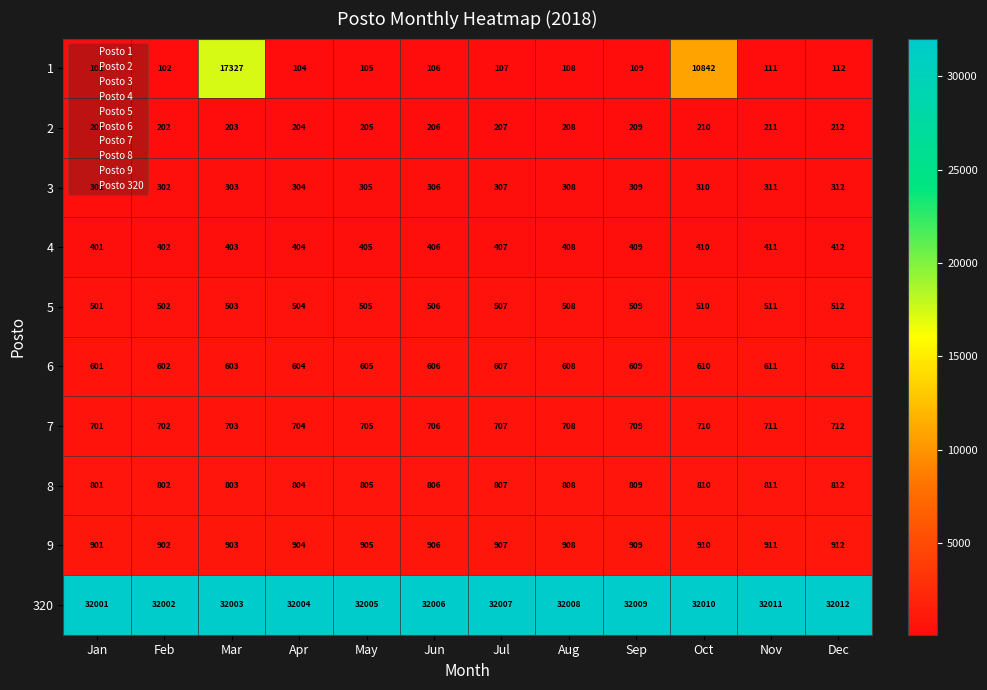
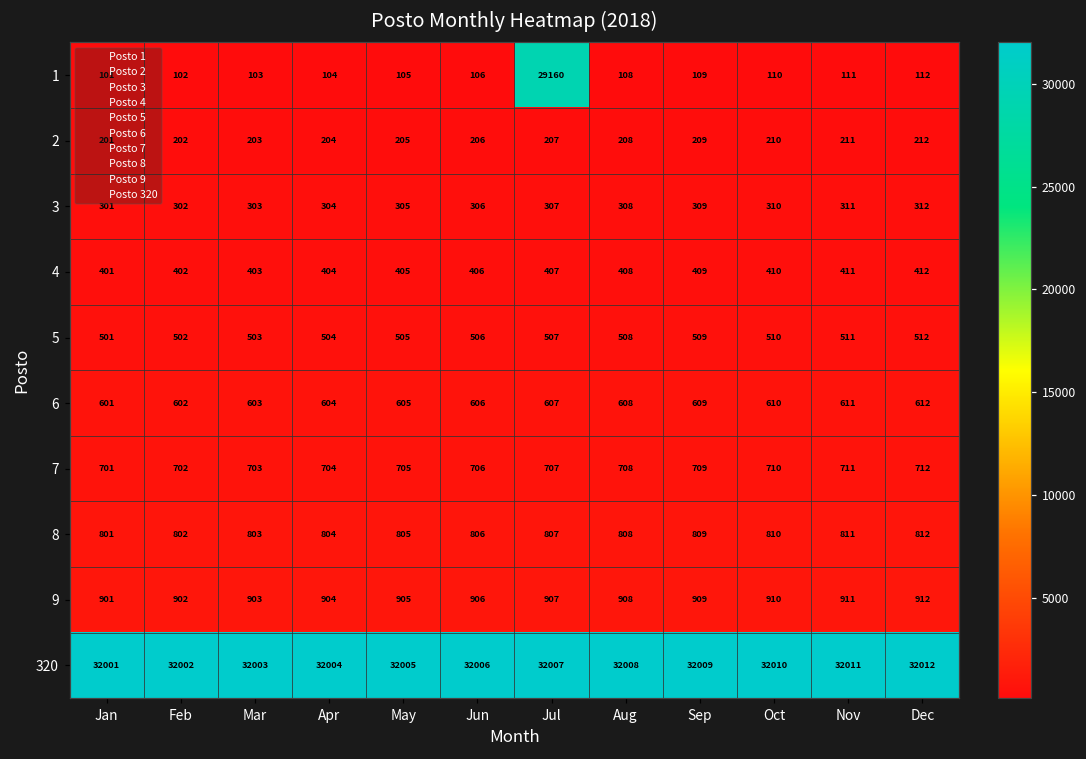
  {
    "1": {
      "Feb": 102,
-     "Mar": 17327,
+     "Mar": 103,
      "Apr": 104,
      "May": 105,
      "Jun": 106,
-     "Jul": 107,
+     "Jul": 29160,
      "Aug": 108,
      "Sep": 109,
-     "Oct": 10842,
+     "Oct": 110,
      "Nov": 111,
      "Dec": 112
    },
    "2": {
      "Feb": 202,
      "Mar": 203,
      "Apr": 204,
      "May": 205,
      "Jun": 206,
      "Jul": 207,
      "Aug": 208,
      "Sep": 209,
      "Oct": 210,
      "Nov": 211,
      "Dec": 212
    },
    "3": {
      "Feb": 302,
      "Mar": 303,
      "Apr": 304,
      "May": 305,
      "Jun": 306,
      "Jul": 307,
      "Aug": 308,
      "Sep": 309,
      "Oct": 310,
      "Nov": 311,
      "Dec": 312
    },
    "4": {
      "Jan": 401,
      "Feb": 402,
      "Mar": 403,
      "Apr": 404,
      "May": 405,
      "Jun": 406,
      "Jul": 407,
      "Aug": 408,
      "Sep": 409,
      "Oct": 410,
      "Nov": 411,
      "Dec": 412
    },
    "5": {
      "Jan": 501,
      "Feb": 502,
      "Mar": 503,
      "Apr": 504,
      "May": 505,
      "Jun": 506,
      "Jul": 507,
      "Aug": 508,
      "Sep": 509,
      "Oct": 510,
      "Nov": 511,
      "Dec": 512
    },
    "6": {
      "Jan": 601,
      "Feb": 602,
      "Mar": 603,
      "Apr": 604,
      "May": 605,
      "Jun": 606,
      "Jul": 607,
      "Aug": 608,
      "Sep": 609,
      "Oct": 610,
      "Nov": 611,
      "Dec": 612
    },
    "7": {
      "Jan": 701,
      "Feb": 702,
      "Mar": 703,
      "Apr": 704,
      "May": 705,
      "Jun": 706,
      "Jul": 707,
      "Aug": 708,
      "Sep": 709,
      "Oct": 710,
      "Nov": 711,
      "Dec": 712
    },
    "8": {
      "Jan": 801,
      "Feb": 802,
      "Mar": 803,
      "Apr": 804,
      "May": 805,
      "Jun": 806,
      "Jul": 807,
      "Aug": 808,
      "Sep": 809,
      "Oct": 810,
      "Nov": 811,
      "Dec": 812
    },
    "9": {
      "Jan": 901,
      "Feb": 902,
      "Mar": 903,
      "Apr": 904,
      "May": 905,
      "Jun": 906,
      "Jul": 907,
      "Aug": 908,
      "Sep": 909,
      "Oct": 910,
      "Nov": 911,
      "Dec": 912
    },
    "320": {
      "Jan": 32001,
      "Feb": 32002,
      "Mar": 32003,
      "Apr": 32004,
      "May": 32005,
      "Jun": 32006,
      "Jul": 32007,
      "Aug": 32008,
      "Sep": 32009,
      "Oct": 32010,
      "Nov": 32011,
      "Dec": 32012
    }
  }
